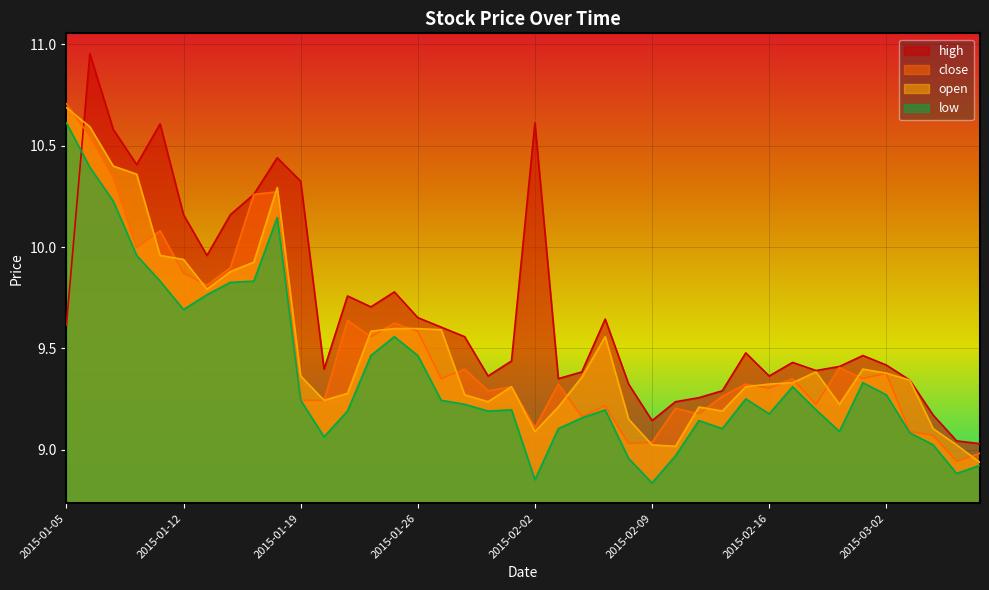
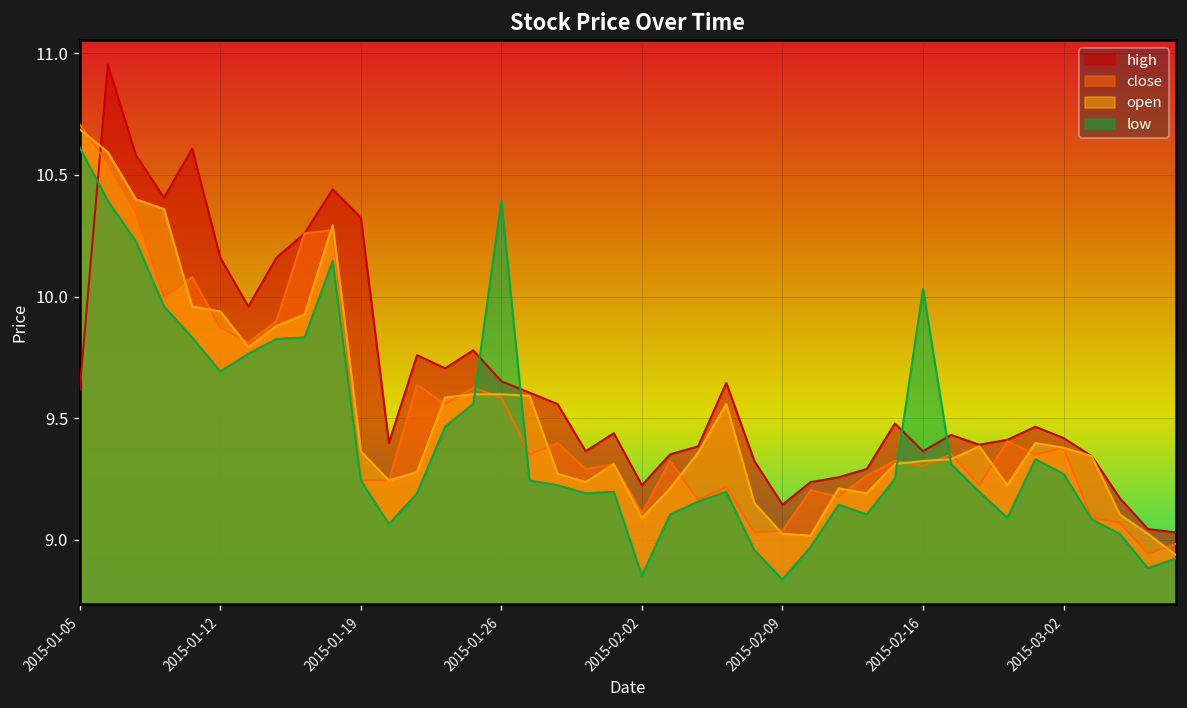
  {
    "high": {
      "2015-01-05": 9.62,
      "2015-01-12": 10.16,
      "2015-01-19": 10.33,
      "2015-01-26": 9.65,
-     "2015-02-02": 10.61,
+     "2015-02-02": 9.22,
      "2015-02-09": 9.14,
      "2015-02-16": 9.36,
      "2015-03-02": 9.42
    },
    "low": {
      "2015-01-05": 10.61,
      "2015-01-12": 9.69,
-     "2015-01-26": 9.47,
+     "2015-01-26": 10.40,
      "2015-02-02": 8.85,
      "2015-02-09": 8.84,
-     "2015-02-16": 9.18,
+     "2015-02-16": 10.03,
      "2015-03-02": 9.27
    }
  }
